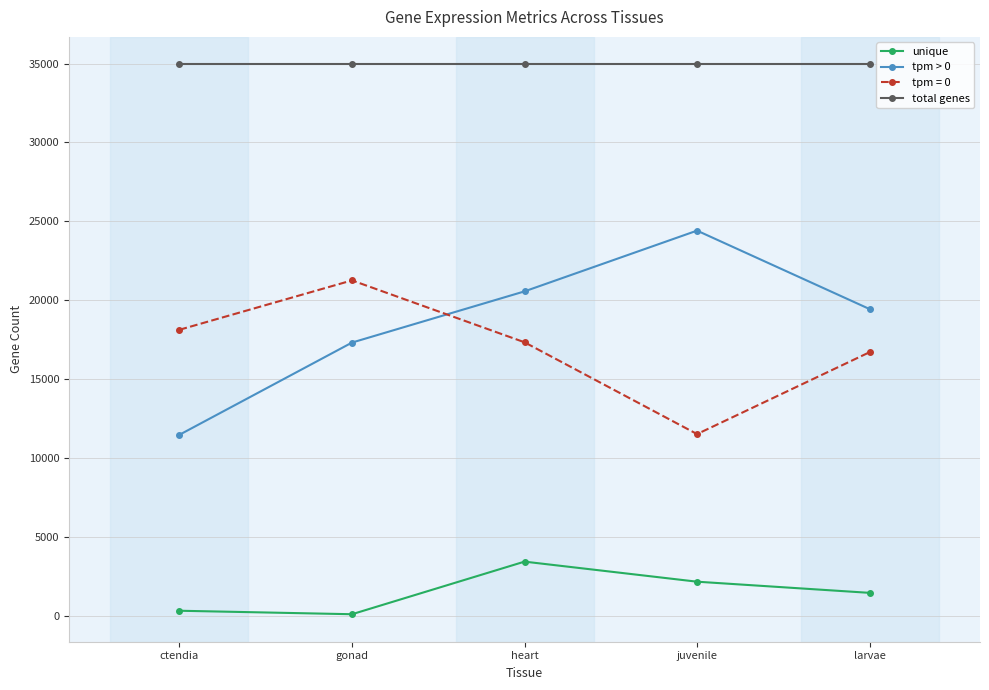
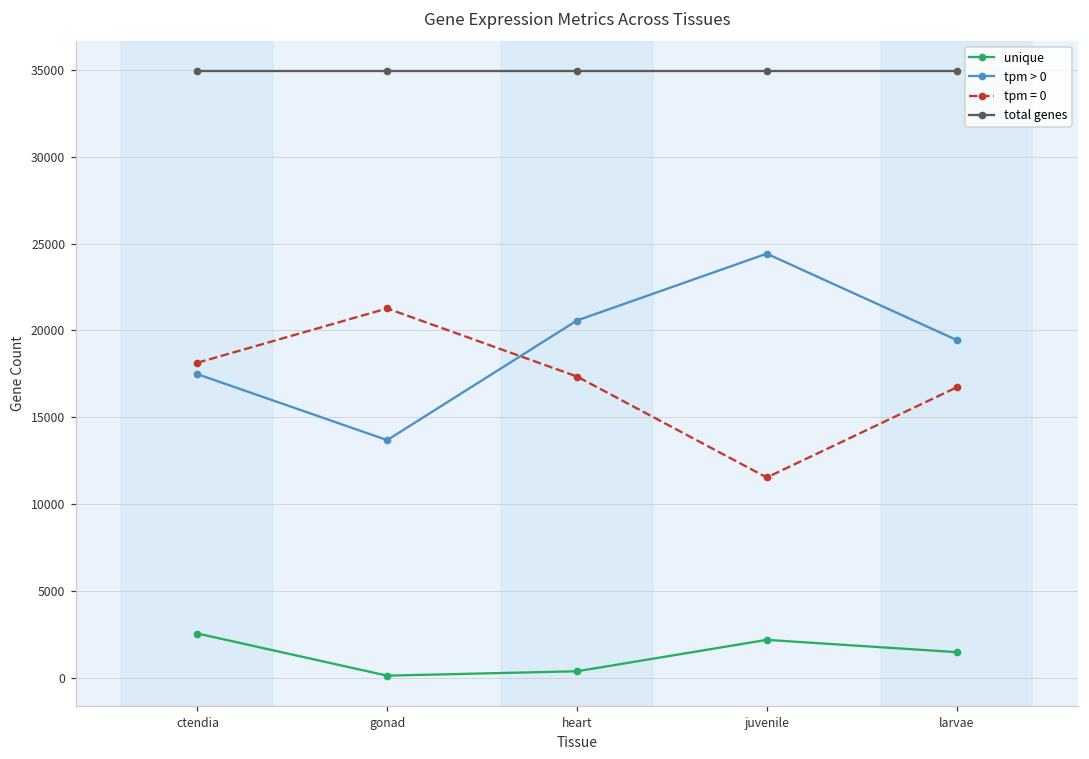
  {
    "unique": {
-     "ctendia": 300,
+     "ctendia": 2500,
      "gonad": 100,
-     "heart": 3500,
+     "heart": 400,
      "juvenile": 2200,
      "larvae": 1500
    },
    "tpm > 0": {
-     "ctendia": 11500,
-     "gonad": 17300,
+     "ctendia": 17500,
+     "gonad": 13700,
      "heart": 20600,
      "juvenile": 24400,
      "larvae": 19400
    },
    "tpm = 0": {
      "ctendia": 18100,
      "gonad": 21300,
      "heart": 17300,
      "juvenile": 11500,
      "larvae": 16700
    },
    "total genes": {
      "ctendia": 34900,
      "gonad": 34900,
      "heart": 34900,
      "juvenile": 34900,
      "larvae": 34900
    }
  }
